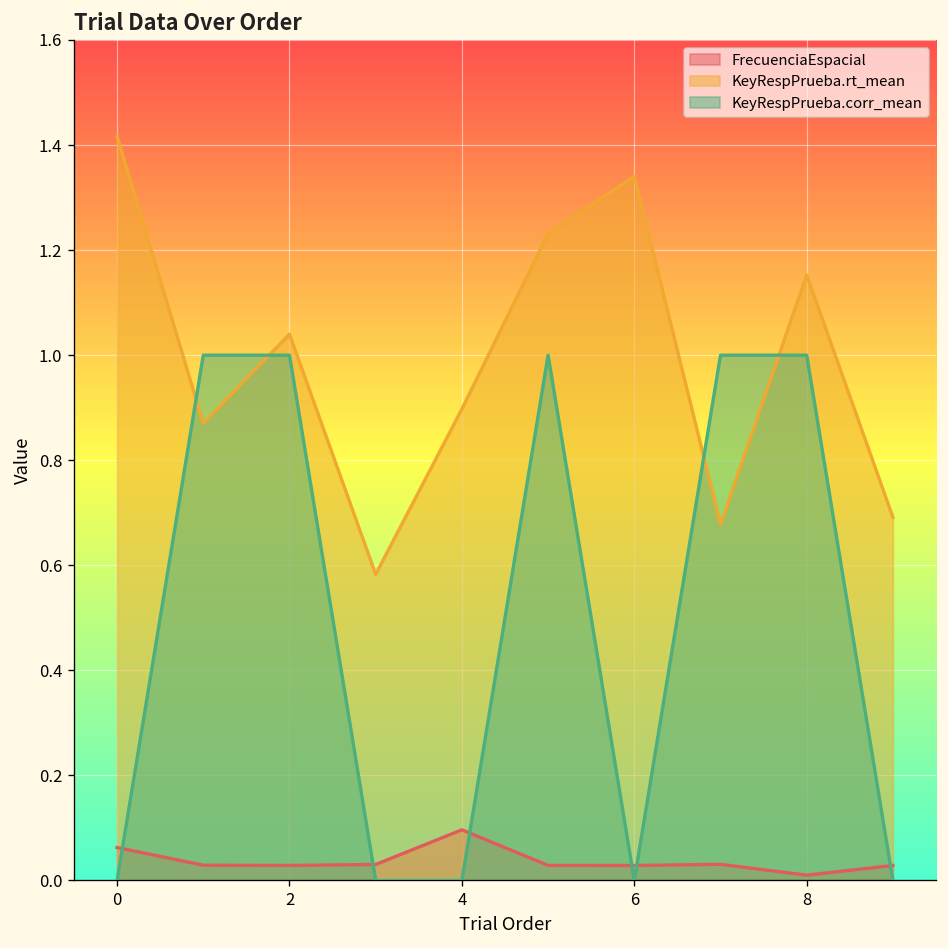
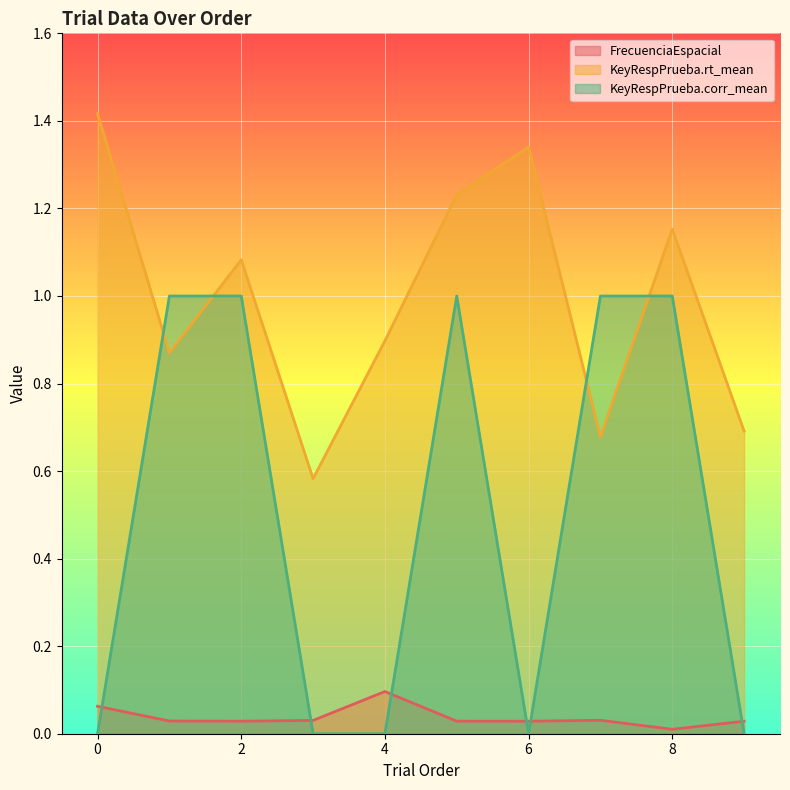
  {
    "FrecuenciaEspacial": {
      "0": 0.06,
      "2": 0.03,
      "4": 0.10,
      "6": 0.03,
      "8": 0.01
    },
    "KeyRespPrueba.rt_mean": {
      "0": 1.42,
-     "2": 1.04,
+     "2": 1.08,
      "4": 0.90,
      "6": 1.34,
      "8": 1.15
    },
    "KeyRespPrueba.corr_mean": {
      "0": 0.00,
      "2": 1.00,
      "4": 0.00,
      "6": 0.00,
      "8": 1.00
    }
  }
